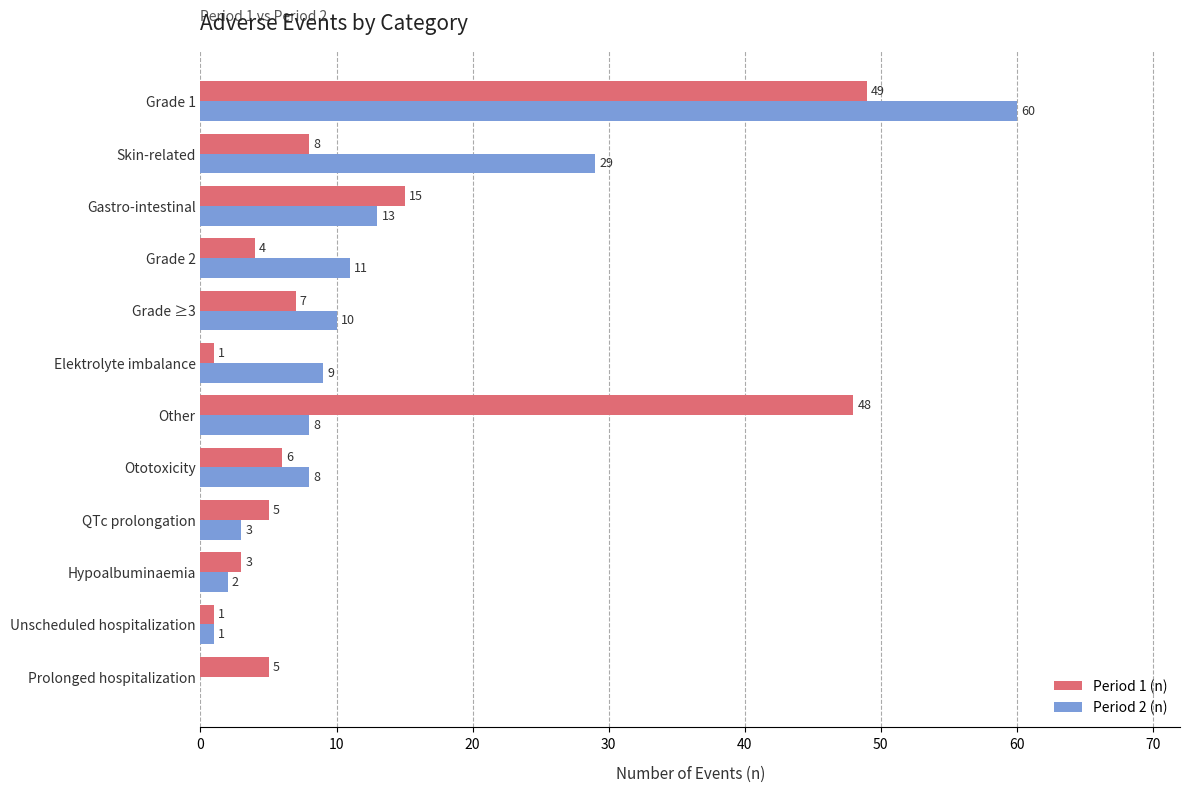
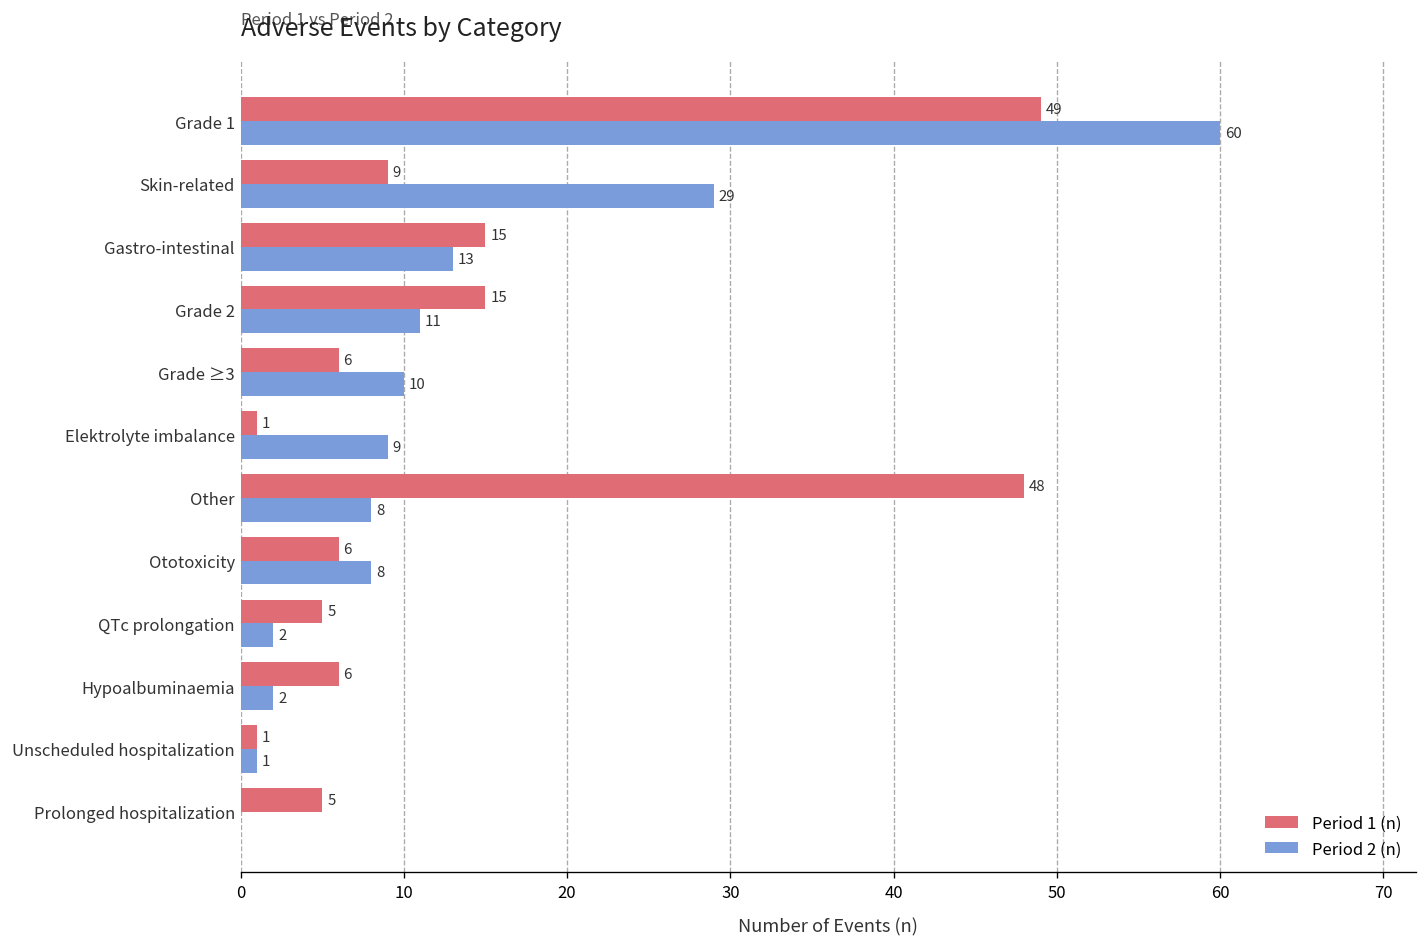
  {
    "Period 1 (n)": {
      "Grade 1": 49,
-     "Skin-related": 8,
+     "Skin-related": 9,
      "Gastro-intestinal": 15,
-     "Grade 2": 4,
-     "Grade ≥3": 7,
+     "Grade 2": 15,
+     "Grade ≥3": 6,
      "Elektrolyte imbalance": 1,
      "Other": 48,
      "Ototoxicity": 6,
      "QTc prolongation": 5,
-     "Hypoalbuminaemia": 3,
+     "Hypoalbuminaemia": 6,
      "Unscheduled hospitalization": 1,
      "Prolonged hospitalization": 5
    },
    "Period 2 (n)": {
      "Grade 1": 60,
      "Skin-related": 29,
      "Gastro-intestinal": 13,
      "Grade 2": 11,
      "Grade ≥3": 10,
      "Elektrolyte imbalance": 9,
      "Other": 8,
      "Ototoxicity": 8,
-     "QTc prolongation": 3,
+     "QTc prolongation": 2,
      "Hypoalbuminaemia": 2,
      "Unscheduled hospitalization": 1
    }
  }
